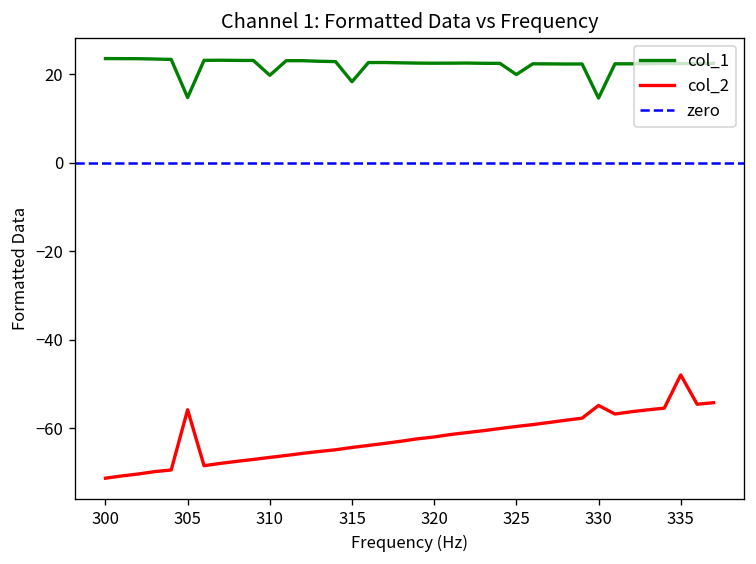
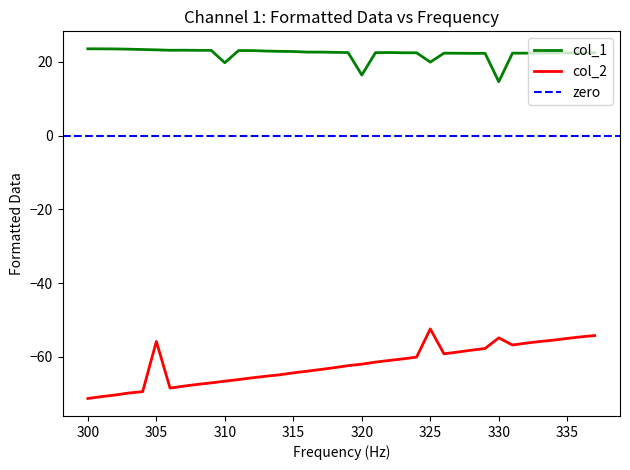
  {
    "col_1": {
      "300": 23,
-     "305": 15,
+     "305": 23,
      "310": 20,
-     "315": 18,
-     "320": 22,
+     "315": 23,
+     "320": 16,
      "325": 20,
      "330": 15
    },
    "col_2": {
      "300": -71,
      "305": -56,
      "310": -67,
      "315": -64,
      "320": -62,
-     "325": -60,
+     "325": -52,
      "330": -55,
-     "335": -48
+     "335": -55
    }
  }
